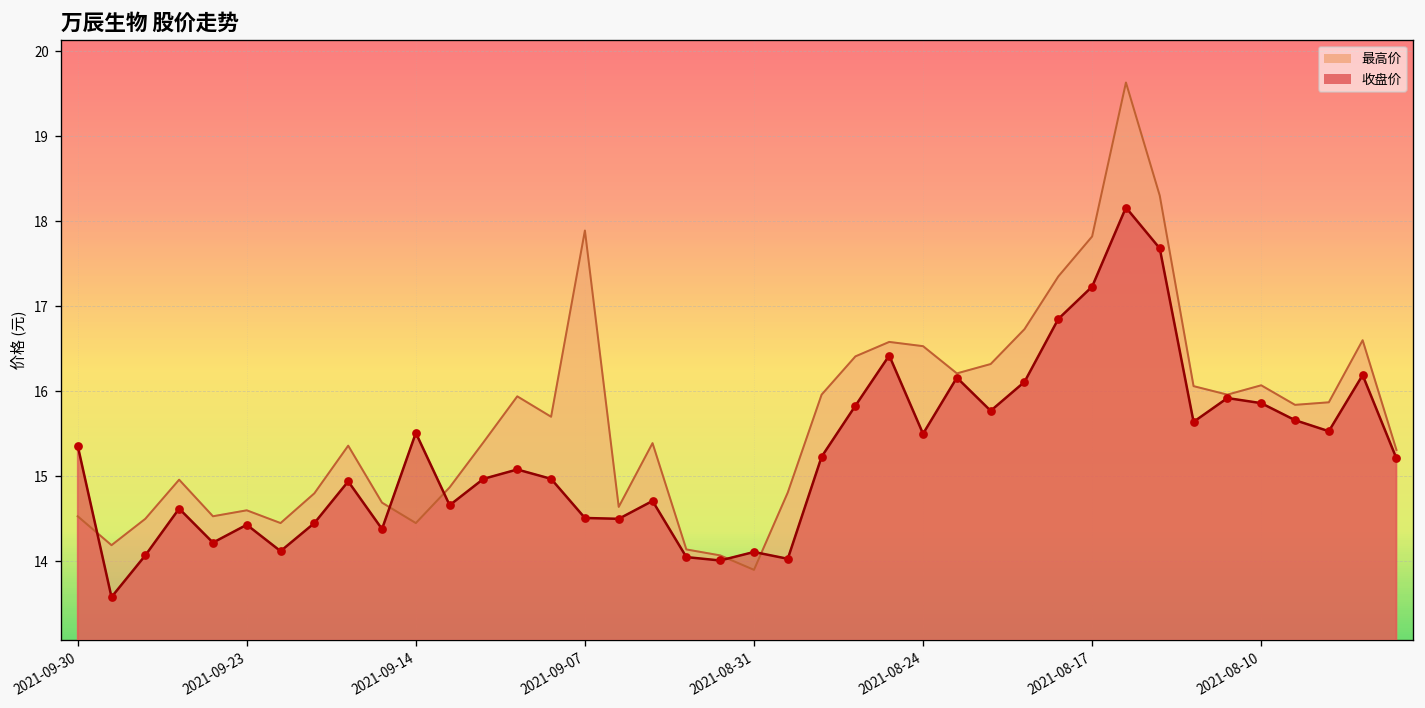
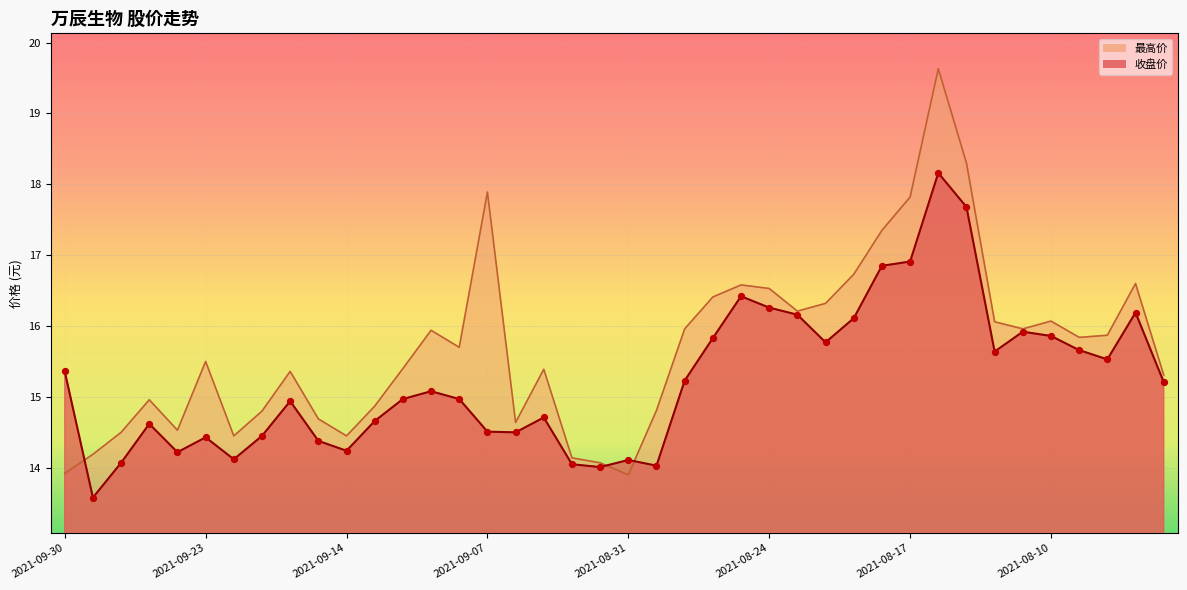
  {
    "最高价": {
-     "2021-09-30": 14.5,
-     "2021-09-23": 14.6,
+     "2021-09-30": 13.9,
+     "2021-09-23": 15.5,
      "2021-09-14": 14.5,
      "2021-09-07": 17.9,
      "2021-08-31": 13.9,
      "2021-08-24": 16.5,
      "2021-08-17": 17.8,
      "2021-08-10": 16.1
    },
    "收盘价": {
      "2021-09-30": 15.4,
      "2021-09-23": 14.4,
-     "2021-09-14": 15.5,
+     "2021-09-14": 14.2,
      "2021-09-07": 14.5,
      "2021-08-31": 14.1,
-     "2021-08-24": 15.5,
-     "2021-08-17": 17.2,
+     "2021-08-24": 16.3,
+     "2021-08-17": 16.9,
      "2021-08-10": 15.9
    }
  }
